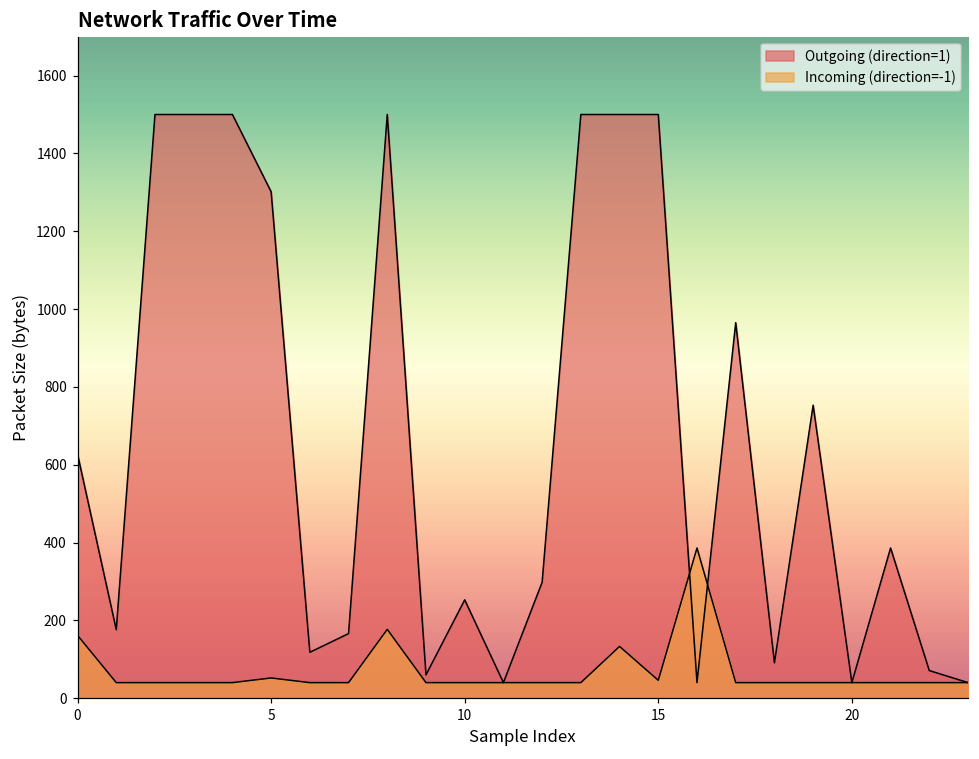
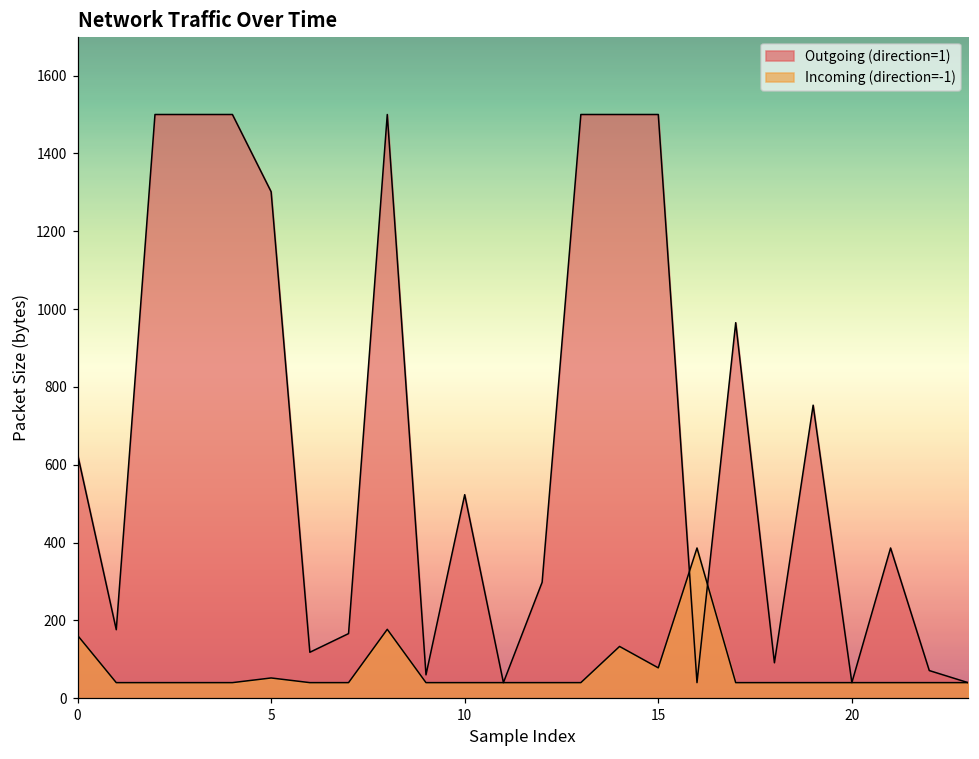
  {
    "Outgoing (direction=1)": {
      "0": 630,
      "5": 1300,
-     "10": 250,
+     "10": 520,
      "15": 1500
    },
    "Incoming (direction=-1)": {
      "0": 160,
      "5": 50,
      "10": 40,
-     "15": 50
+     "15": 80
    }
  }
